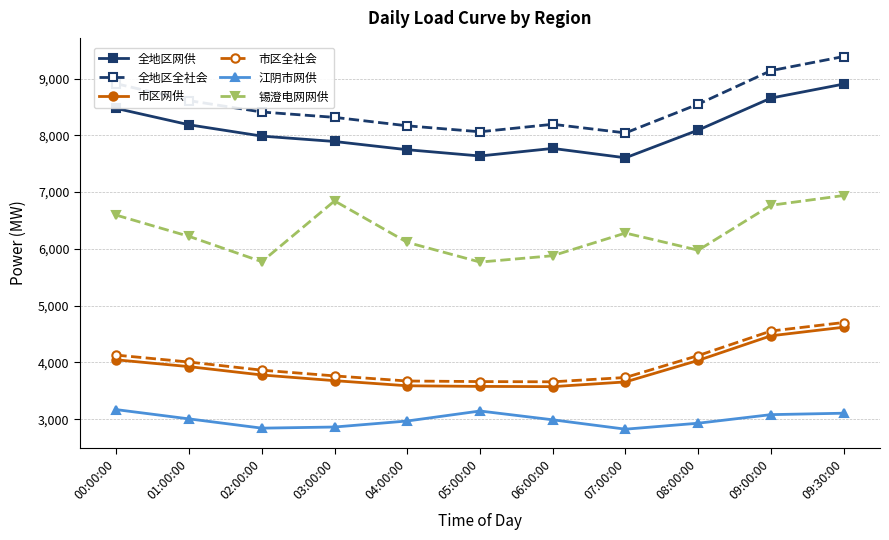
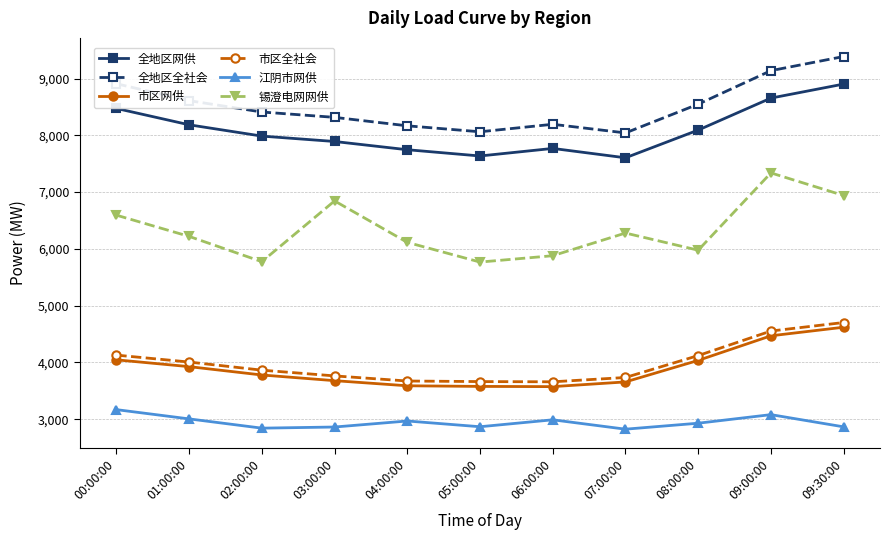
  {
    "江阴市网供": {
      "00:00:00": "3,200",
      "01:00:00": "3,000",
      "02:00:00": "2,800",
      "03:00:00": "2,900",
      "04:00:00": "3,000",
-     "05:00:00": "3,100",
+     "05:00:00": "2,900",
      "06:00:00": "3,000",
      "07:00:00": "2,800",
      "08:00:00": "2,900",
      "09:00:00": "3,100",
-     "09:30:00": "3,100"
+     "09:30:00": "2,900"
    },
    "锡澄电网网供": {
      "00:00:00": "6,600",
      "01:00:00": "6,200",
      "02:00:00": "5,800",
      "03:00:00": "6,800",
      "04:00:00": "6,100",
      "05:00:00": "5,800",
      "06:00:00": "5,900",
      "07:00:00": "6,300",
      "08:00:00": "6,000",
-     "09:00:00": "6,800",
+     "09:00:00": "7,300",
      "09:30:00": "6,900"
    }
  }
